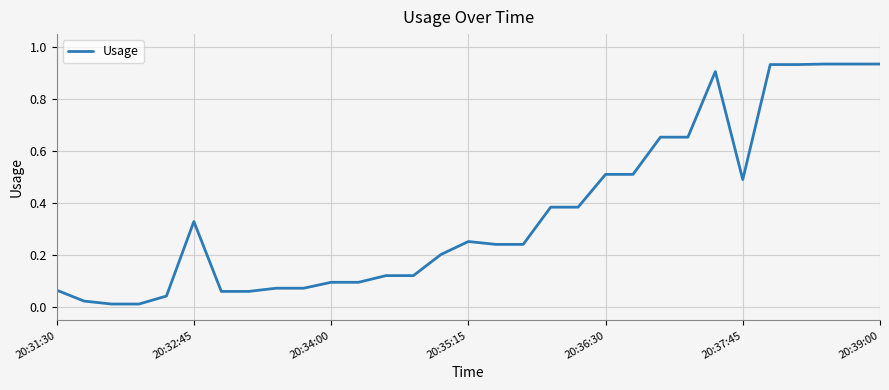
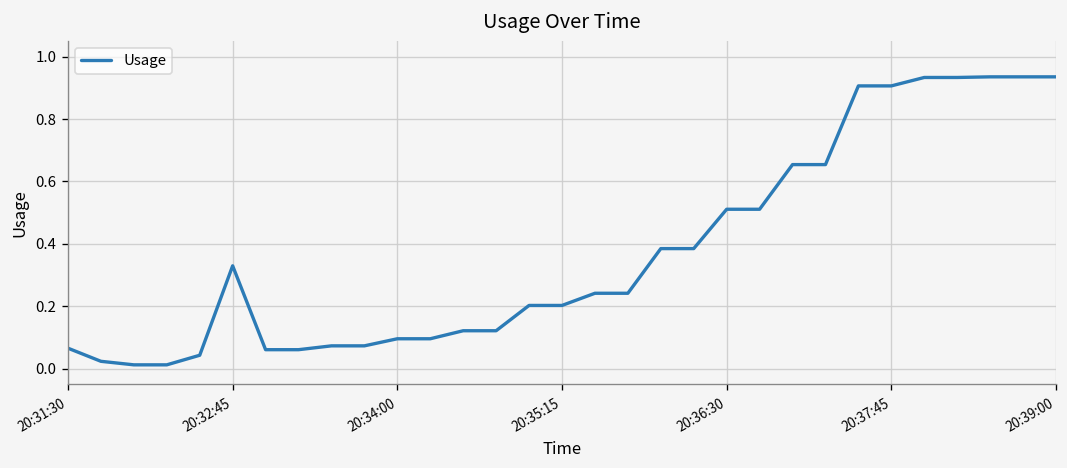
  {
    "20:31:30": 0.07,
    "20:32:45": 0.33,
    "20:34:00": 0.10,
-   "20:35:15": 0.25,
+   "20:35:15": 0.20,
    "20:36:30": 0.51,
-   "20:37:45": 0.49,
+   "20:37:45": 0.91,
    "20:39:00": 0.94
  }
